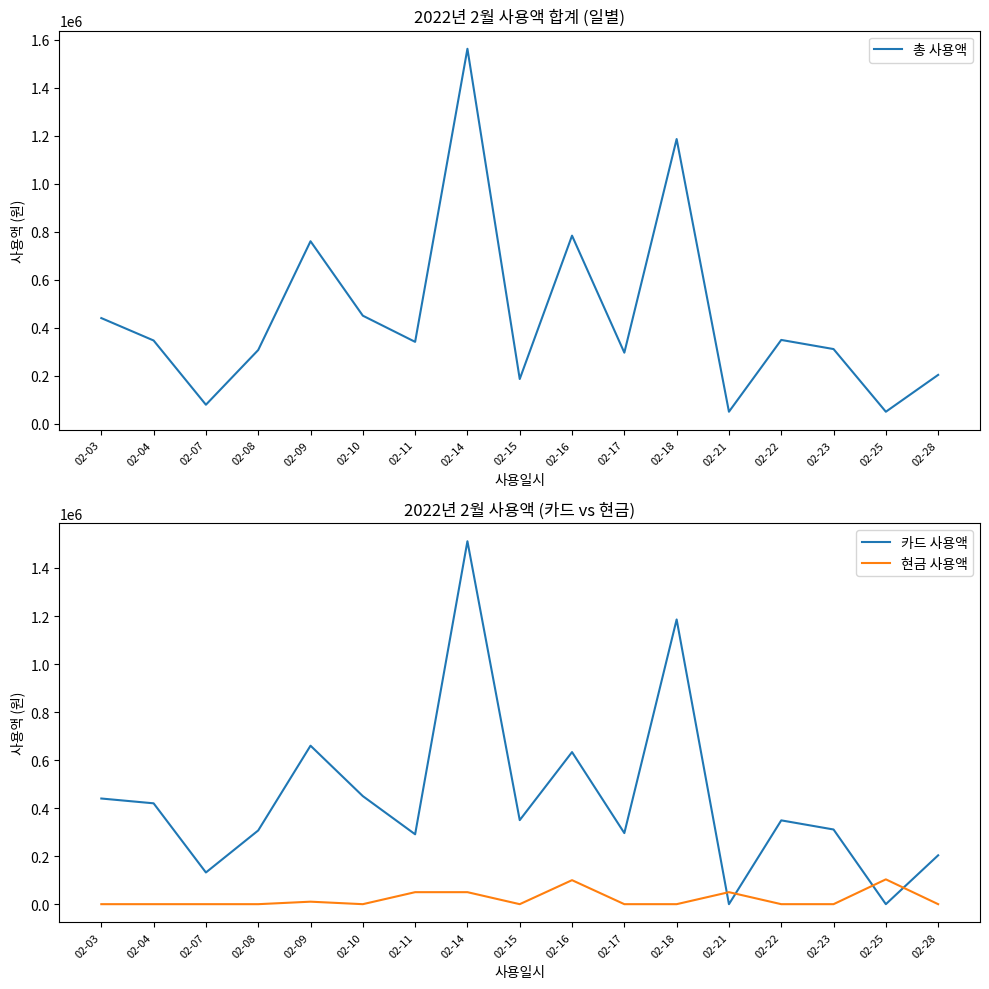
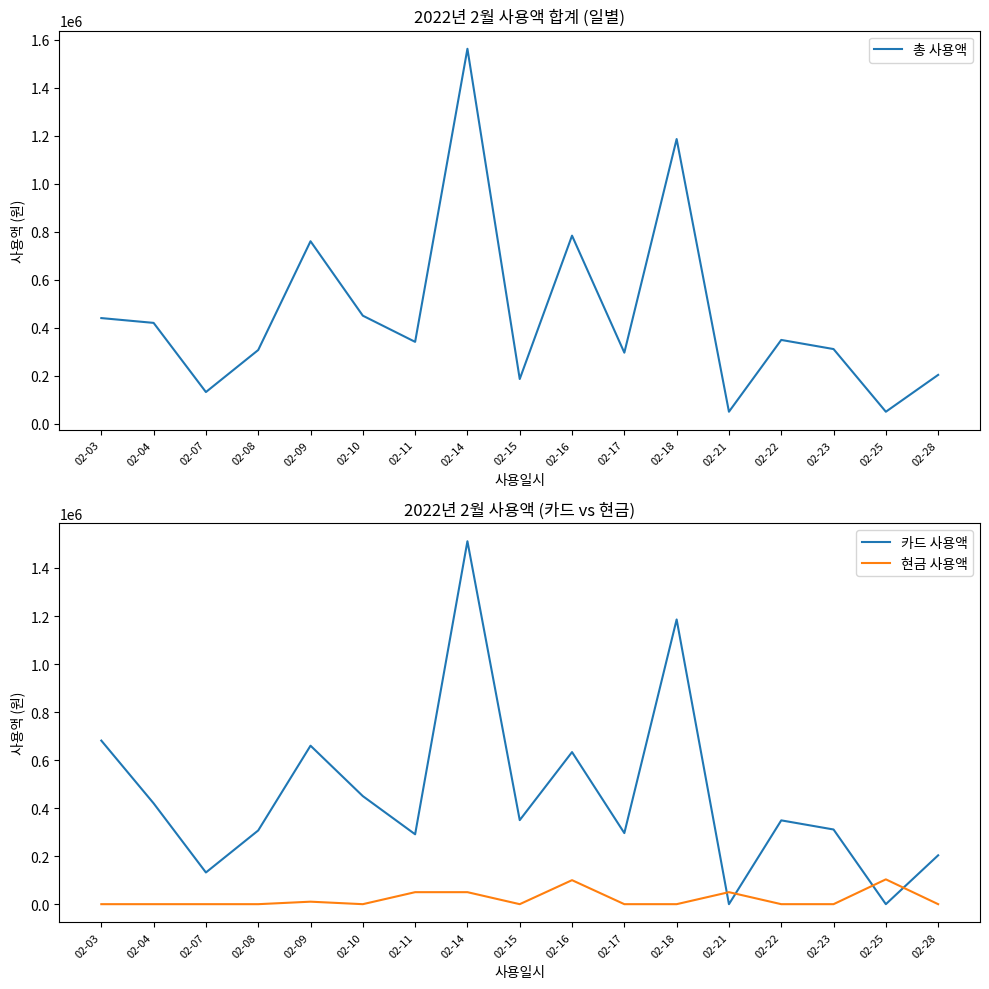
  {
    "2022년 2월 사용액 합계 (일별)": {
      "02-03": 440000,
-     "02-04": 350000,
-     "02-07": 80000,
+     "02-04": 420000,
+     "02-07": 130000,
      "02-08": 310000,
      "02-09": 760000,
      "02-10": 450000,
      "02-11": 340000,
      "02-14": 1560000,
      "02-15": 190000,
      "02-16": 780000,
      "02-17": 300000,
      "02-18": 1190000,
      "02-21": 50000,
      "02-22": 350000,
      "02-23": 310000,
      "02-25": 50000,
      "02-28": 200000
    },
    "2022년 2월 사용액 (카드 vs 현금)": {
      "카드 사용액": {
-       "02-03": 440000,
+       "02-03": 680000,
        "02-04": 420000,
        "02-07": 130000,
        "02-08": 310000,
        "02-09": 660000,
        "02-10": 450000,
        "02-11": 290000,
        "02-14": 1510000,
        "02-15": 350000,
        "02-16": 630000,
        "02-17": 300000,
        "02-18": 1190000,
        "02-21": 0,
        "02-22": 350000,
        "02-23": 310000,
        "02-25": 0,
        "02-28": 200000
      },
      "현금 사용액": {
        "02-03": 0,
        "02-04": 0,
        "02-07": 0,
        "02-08": 0,
        "02-09": 10000,
        "02-10": 0,
        "02-11": 50000,
        "02-14": 50000,
        "02-15": 0,
        "02-16": 100000,
        "02-17": 0,
        "02-18": 0,
        "02-21": 50000,
        "02-22": 0,
        "02-23": 0,
        "02-25": 100000,
        "02-28": 0
      }
    }
  }
